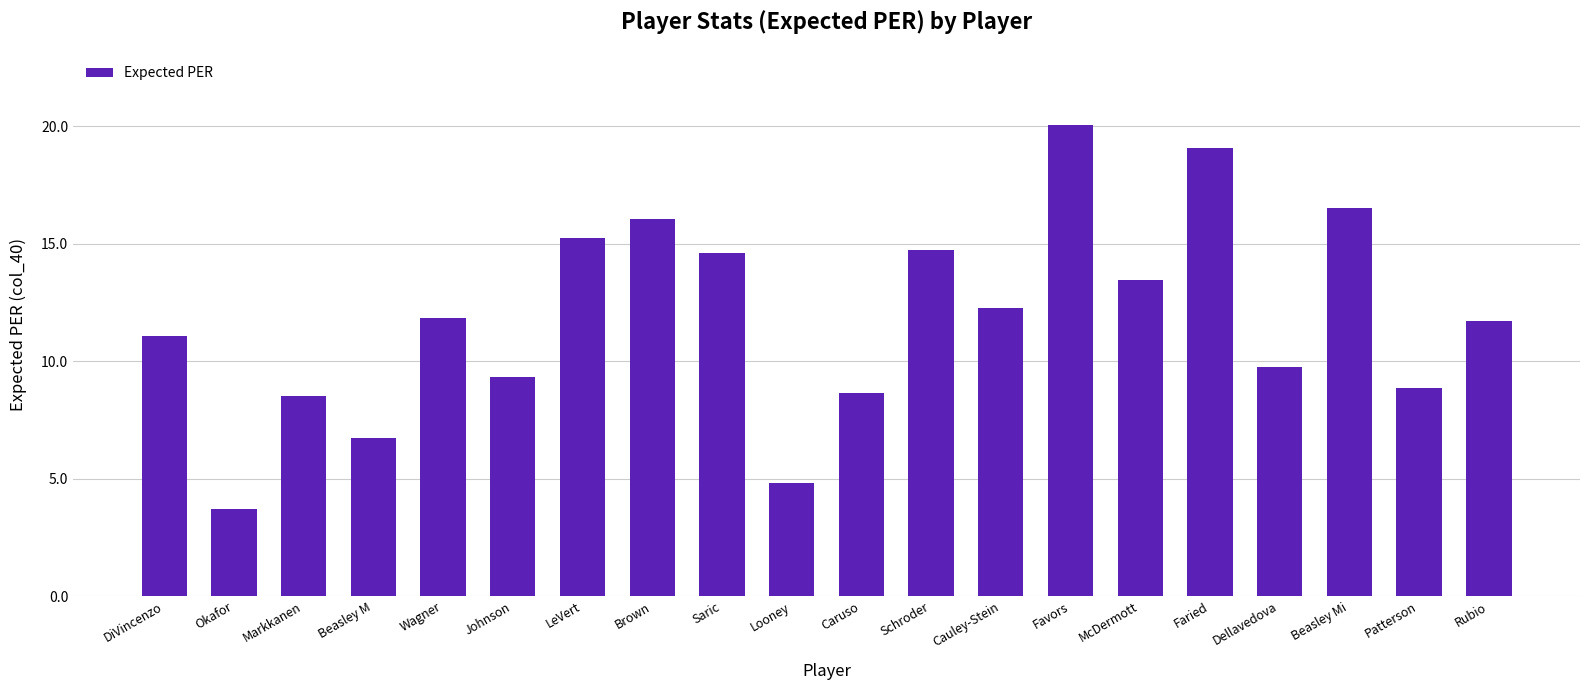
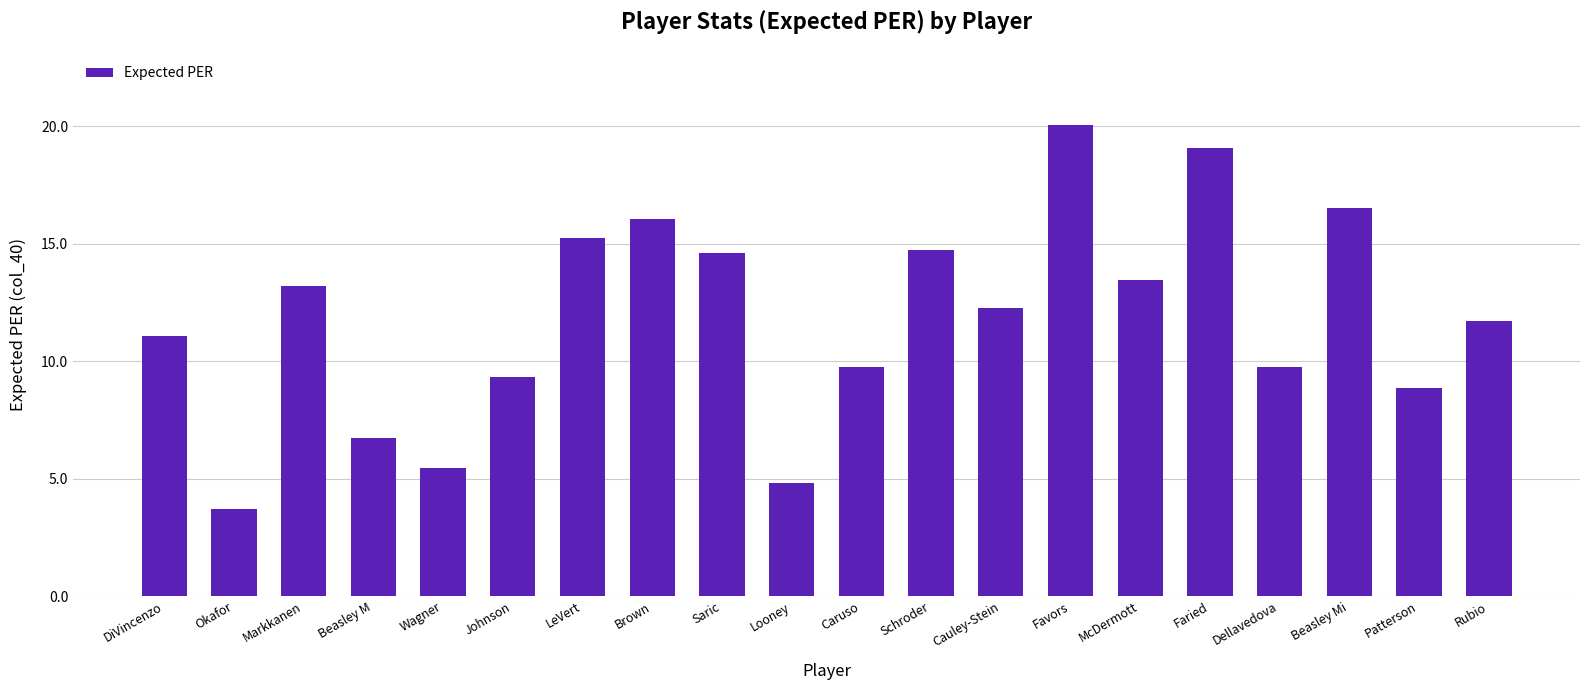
  {
    "DiVincenzo": 11.1,
    "Okafor": 3.7,
-   "Markkanen": 8.5,
+   "Markkanen": 13.2,
    "Beasley M": 6.7,
-   "Wagner": 11.8,
+   "Wagner": 5.4,
    "Johnson": 9.3,
    "LeVert": 15.2,
    "Brown": 16.0,
    "Saric": 14.6,
    "Looney": 4.8,
-   "Caruso": 8.7,
+   "Caruso": 9.8,
    "Schroder": 14.8,
    "Cauley-Stein": 12.3,
    "Favors": 20.1,
    "McDermott": 13.5,
    "Faried": 19.1,
    "Dellavedova": 9.8,
    "Beasley Mi": 16.5,
    "Patterson": 8.8,
    "Rubio": 11.7
  }
